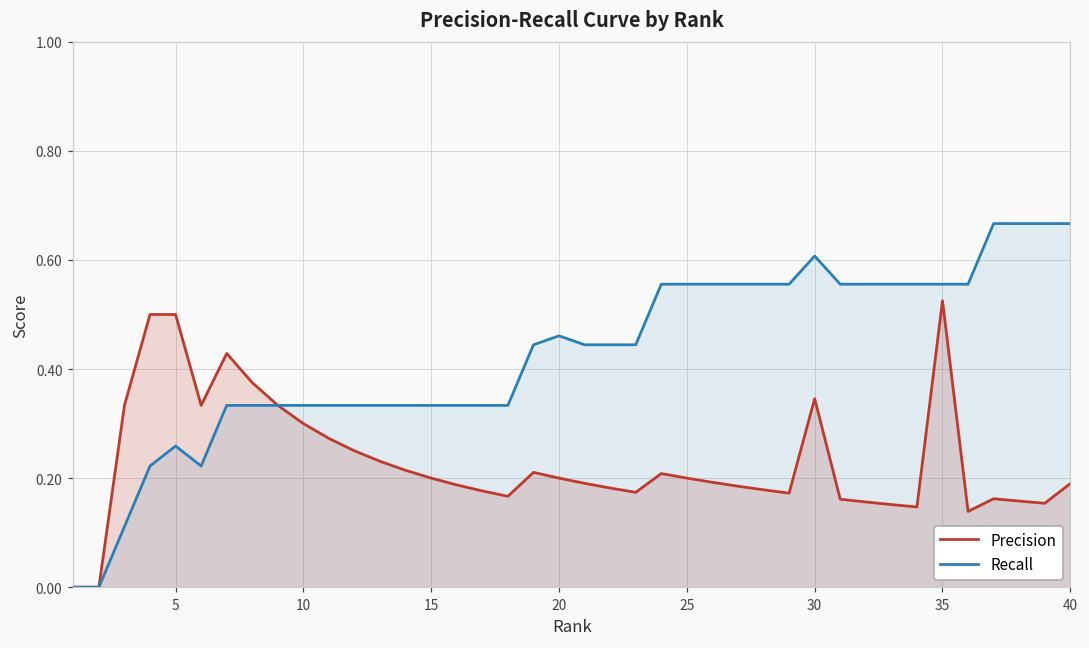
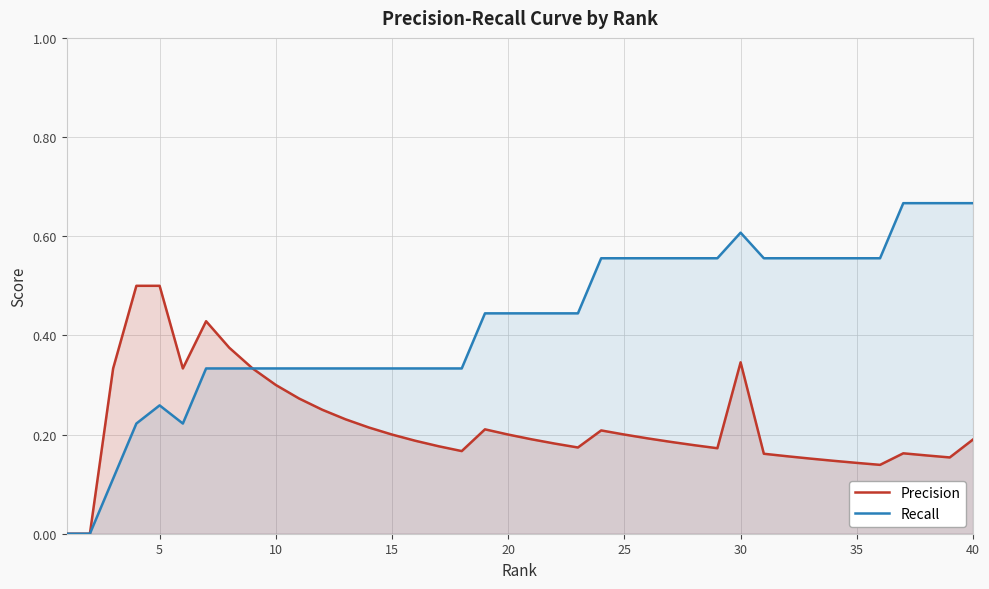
  {
    "Precision": {
      "5": 0.50,
      "10": 0.30,
      "15": 0.20,
      "20": 0.20,
      "25": 0.20,
      "30": 0.35,
-     "35": 0.53,
+     "35": 0.14,
      "40": 0.19
    },
    "Recall": {
      "5": 0.26,
      "10": 0.33,
      "15": 0.33,
-     "20": 0.46,
+     "20": 0.44,
      "25": 0.56,
      "30": 0.61,
      "35": 0.56,
      "40": 0.67
    }
  }
